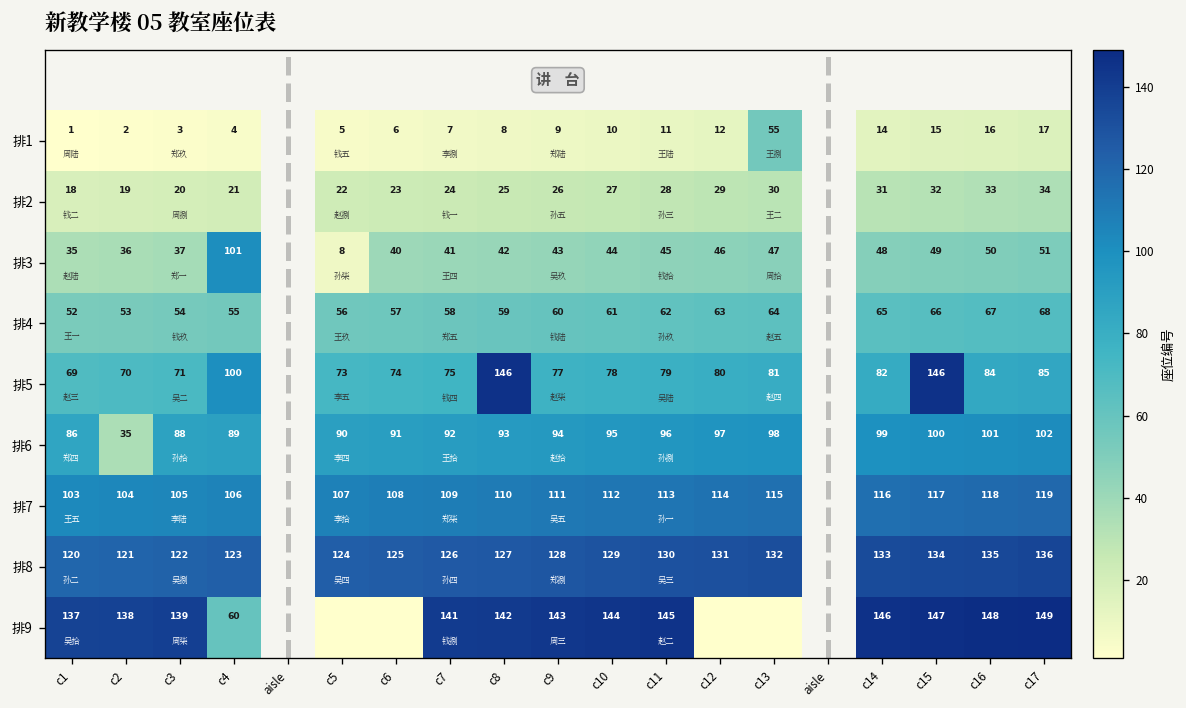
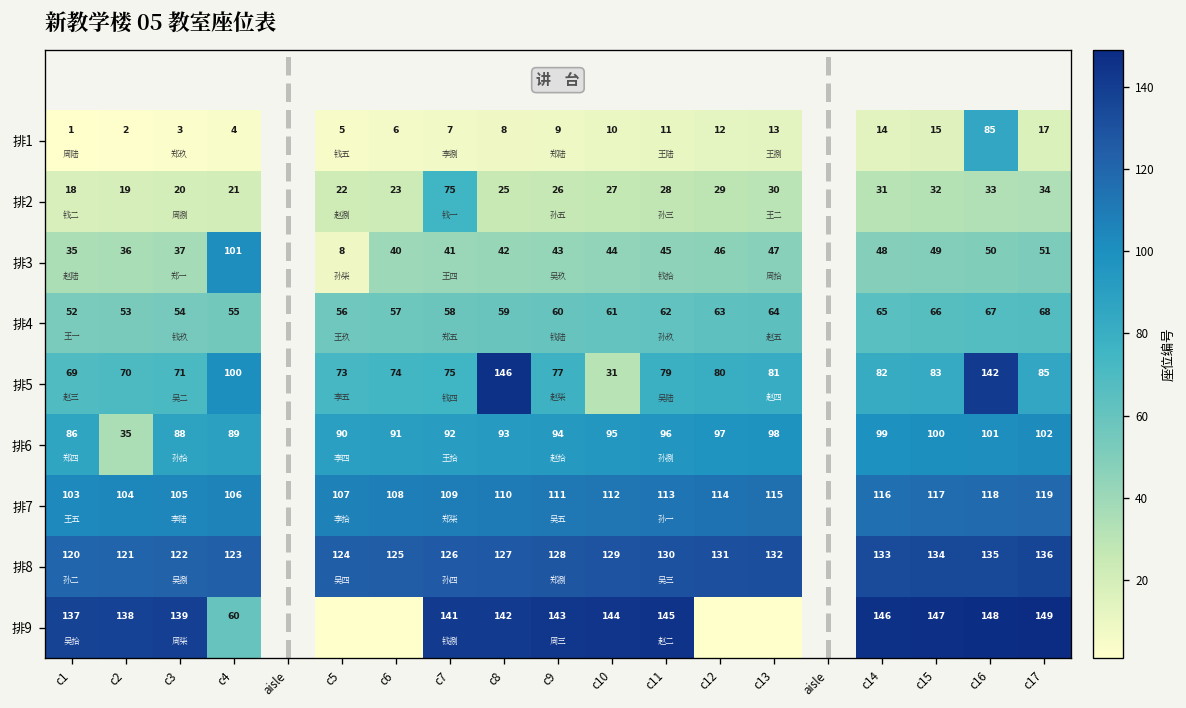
  {
    "排1": {
      "c2": 2,
      "c4": 4,
      "c6": 6,
      "c8": 8,
      "c10": 10,
      "c12": 12,
-     "c13": 55,
+     "c13": 13,
      "c14": 14,
      "c15": 15,
-     "c16": 16,
+     "c16": 85,
      "c17": 17
    },
    "排2": {
      "c2": 19,
      "c4": 21,
      "c6": 23,
-     "c7": 24,
+     "c7": 75,
      "c8": 25,
      "c10": 27,
      "c12": 29,
      "c14": 31,
      "c15": 32,
      "c16": 33,
      "c17": 34
    },
    "排3": {
      "c2": 36,
      "c4": 101,
      "c6": 40,
      "c8": 42,
      "c10": 44,
      "c12": 46,
      "c14": 48,
      "c15": 49,
      "c16": 50,
      "c17": 51
    },
    "排4": {
      "c2": 53,
      "c4": 55,
      "c6": 57,
      "c8": 59,
      "c10": 61,
      "c12": 63,
      "c14": 65,
      "c15": 66,
      "c16": 67,
      "c17": 68
    },
    "排5": {
      "c2": 70,
      "c4": 100,
      "c6": 74,
      "c8": 146,
-     "c10": 78,
+     "c10": 31,
      "c12": 80,
      "c14": 82,
-     "c15": 146,
-     "c16": 84,
+     "c15": 83,
+     "c16": 142,
      "c17": 85
    },
    "排6": {
      "c2": 35,
      "c4": 89,
      "c6": 91,
      "c8": 93,
      "c10": 95,
      "c12": 97,
      "c13": 98,
      "c14": 99,
      "c15": 100,
      "c16": 101,
      "c17": 102
    },
    "排7": {
      "c2": 104,
      "c4": 106,
      "c6": 108,
      "c8": 110,
      "c10": 112,
      "c12": 114,
      "c13": 115,
      "c14": 116,
      "c15": 117,
      "c16": 118,
      "c17": 119
    },
    "排8": {
      "c2": 121,
      "c4": 123,
      "c6": 125,
      "c8": 127,
      "c10": 129,
      "c12": 131,
      "c13": 132,
      "c14": 133,
      "c15": 134,
      "c16": 135,
      "c17": 136
    },
    "排9": {
      "c2": 138,
      "c4": 60,
      "c8": 142,
      "c10": 144,
      "c14": 146,
      "c15": 147,
      "c16": 148,
      "c17": 149
    }
  }
